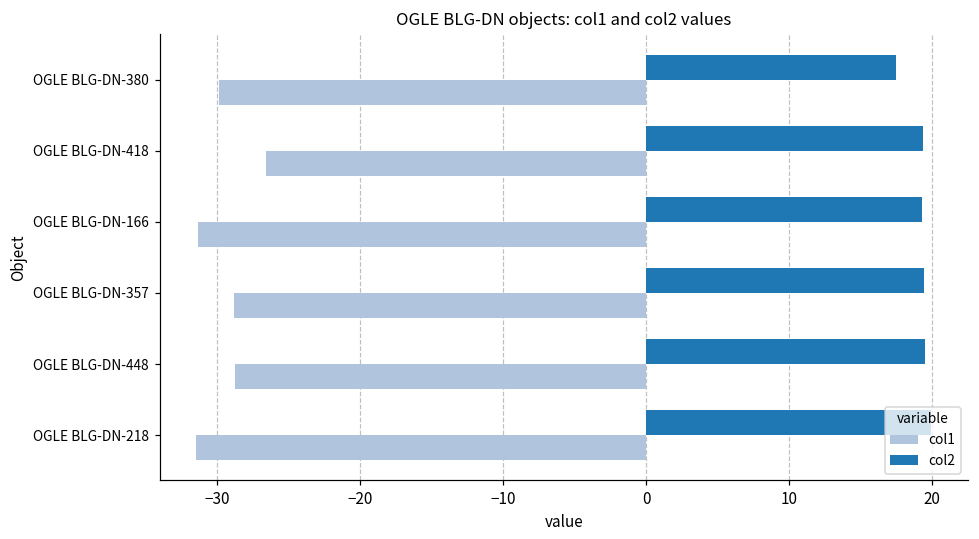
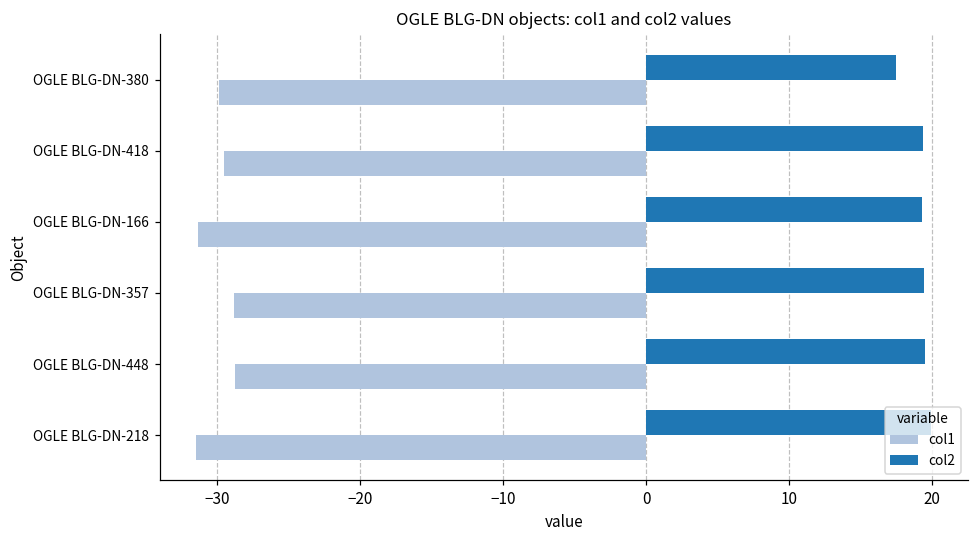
  {
    "col1": {
      "OGLE BLG-DN-380": -29.9,
-     "OGLE BLG-DN-418": -26.6,
+     "OGLE BLG-DN-418": -29.6,
      "OGLE BLG-DN-166": -31.4,
      "OGLE BLG-DN-357": -28.8,
      "OGLE BLG-DN-448": -28.7,
      "OGLE BLG-DN-218": -31.5
    },
    "col2": {
      "OGLE BLG-DN-380": 17.5,
      "OGLE BLG-DN-418": 19.4,
      "OGLE BLG-DN-166": 19.3,
      "OGLE BLG-DN-357": 19.4,
      "OGLE BLG-DN-448": 19.5
    }
  }
